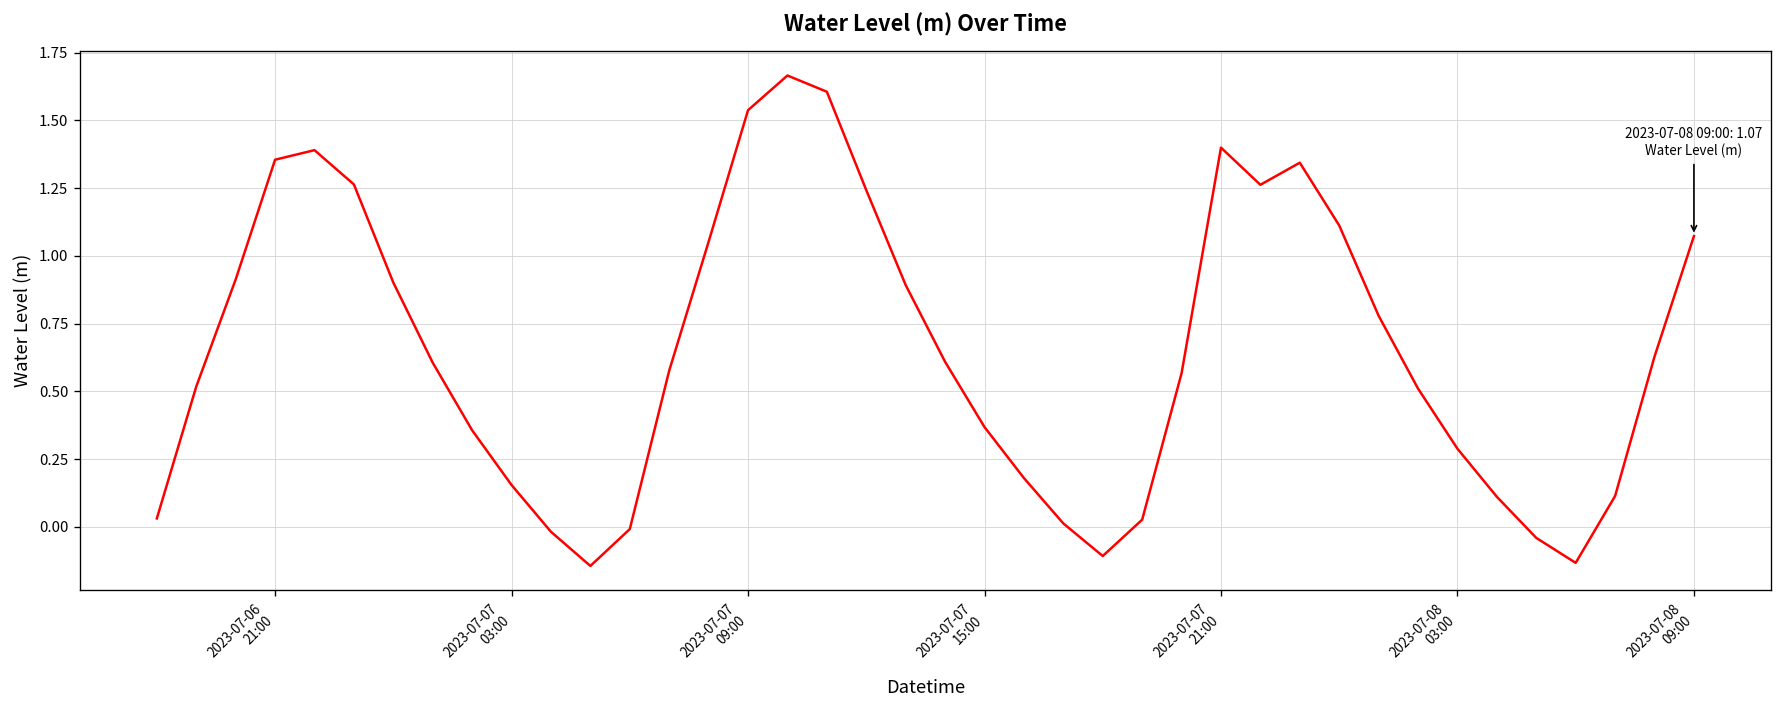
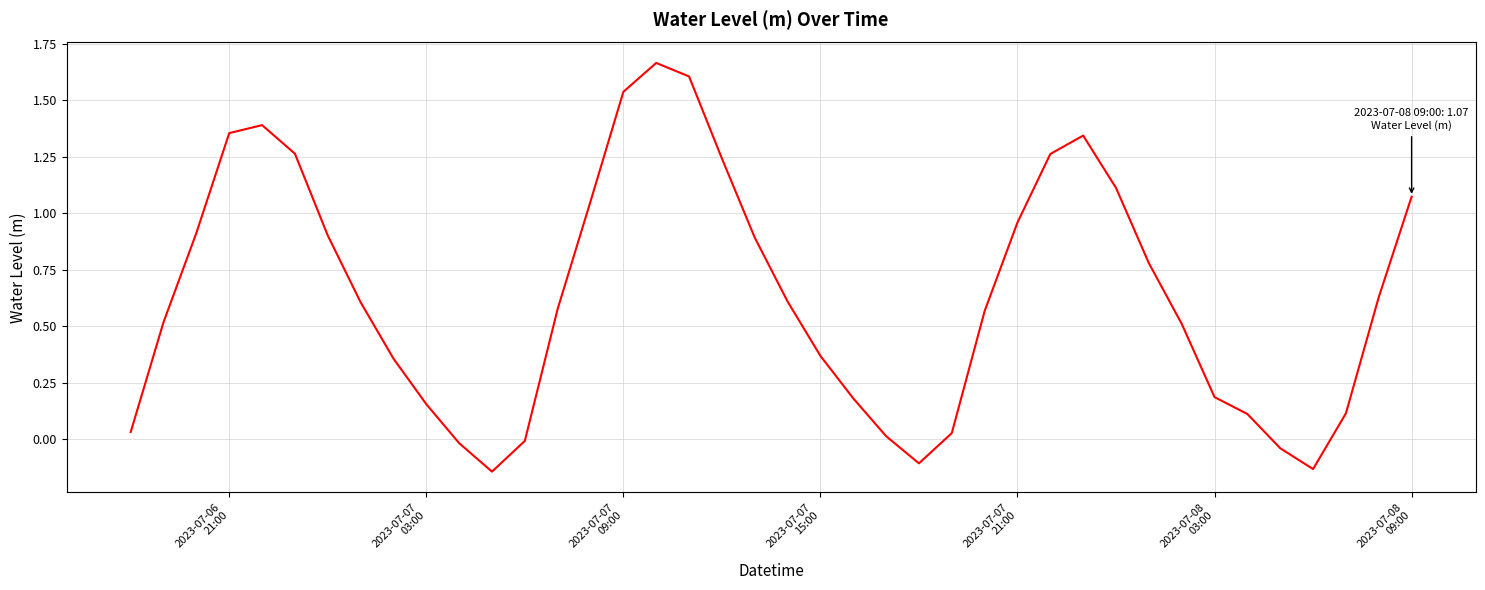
  {
    "2023-07-06 21:00": 1.35,
    "2023-07-07 03:00": 0.15,
    "2023-07-07 09:00": 1.54,
    "2023-07-07 15:00": 0.37,
-   "2023-07-07 21:00": 1.40,
-   "2023-07-08 03:00": 0.29
+   "2023-07-07 21:00": 0.96,
+   "2023-07-08 03:00": 0.19
  }
